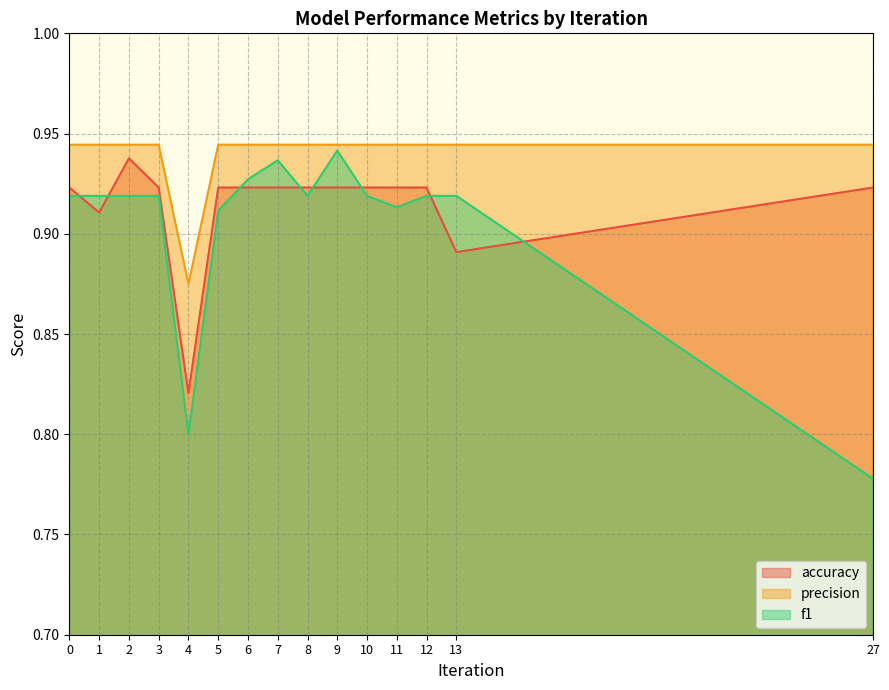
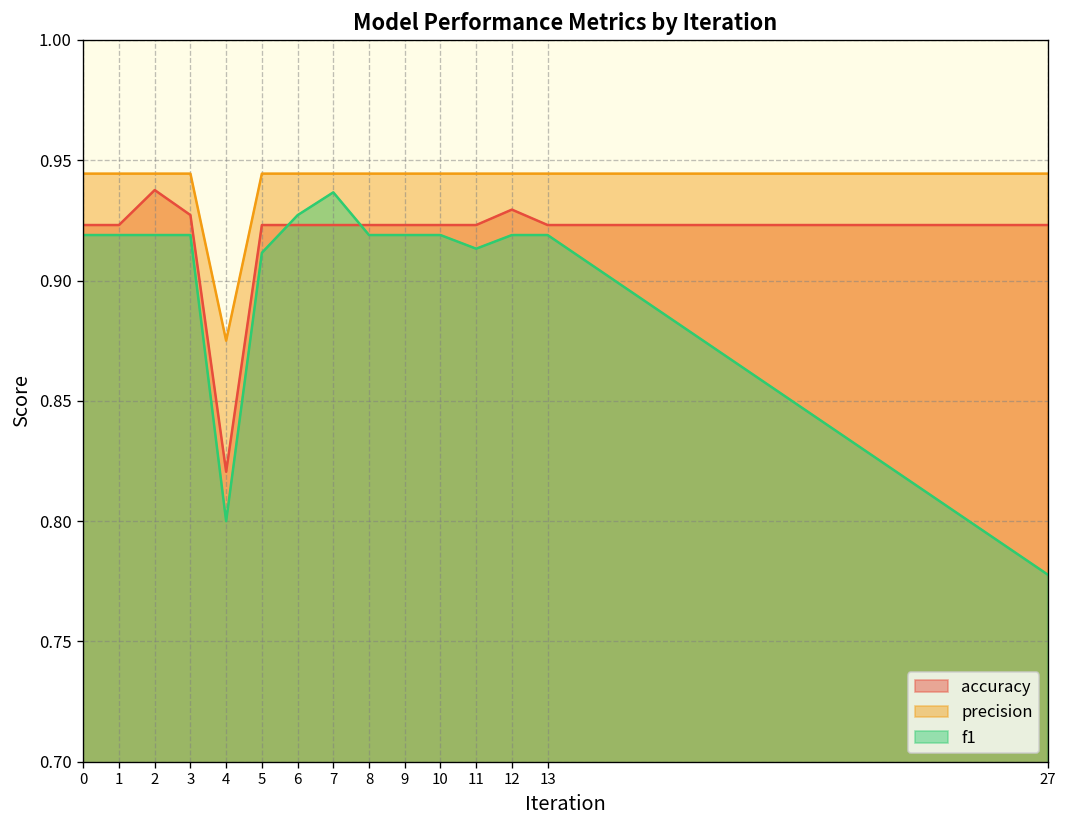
  {
    "accuracy": {
      "0": 0.923,
-     "1": 0.911,
+     "1": 0.923,
      "2": 0.938,
-     "3": 0.923,
+     "3": 0.927,
      "4": 0.821,
      "5": 0.923,
      "6": 0.923,
      "7": 0.923,
      "8": 0.923,
      "9": 0.923,
      "10": 0.923,
      "11": 0.923,
-     "12": 0.923,
-     "13": 0.891,
+     "12": 0.929,
+     "13": 0.923,
      "27": 0.923
    },
    "precision": {
      "0": 0.944,
      "1": 0.944,
      "2": 0.944,
      "3": 0.944,
      "4": 0.875,
      "5": 0.944,
      "6": 0.944,
      "7": 0.944,
      "8": 0.944,
      "9": 0.944,
      "10": 0.944,
      "11": 0.944,
      "12": 0.944,
      "13": 0.944,
      "27": 0.944
    },
    "f1": {
      "0": 0.919,
      "1": 0.919,
      "2": 0.919,
      "3": 0.919,
      "4": 0.800,
      "5": 0.912,
      "6": 0.927,
      "7": 0.937,
      "8": 0.919,
-     "9": 0.942,
+     "9": 0.919,
      "10": 0.919,
      "11": 0.913,
      "12": 0.919,
      "13": 0.919,
      "27": 0.778
    }
  }
